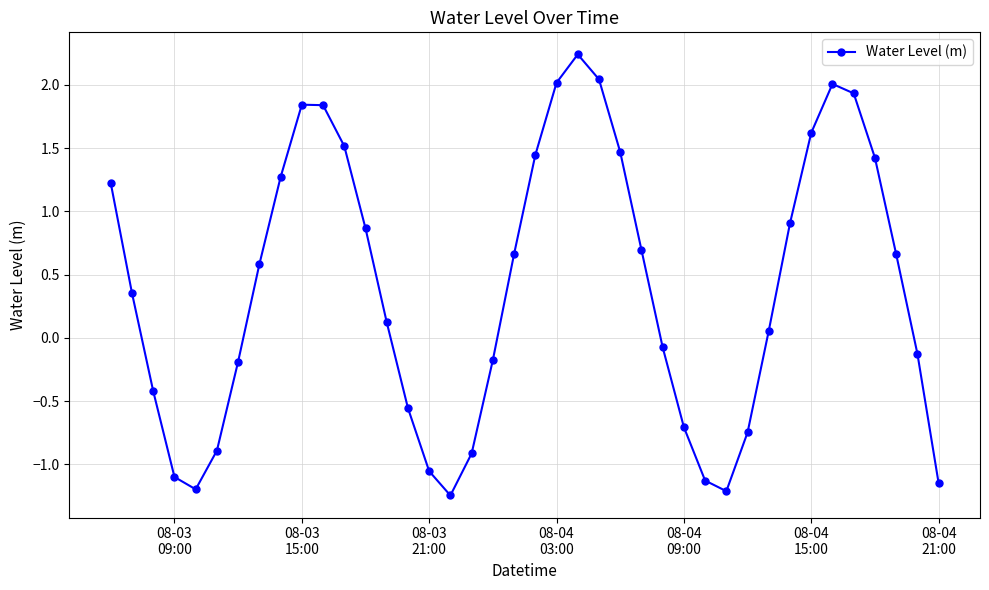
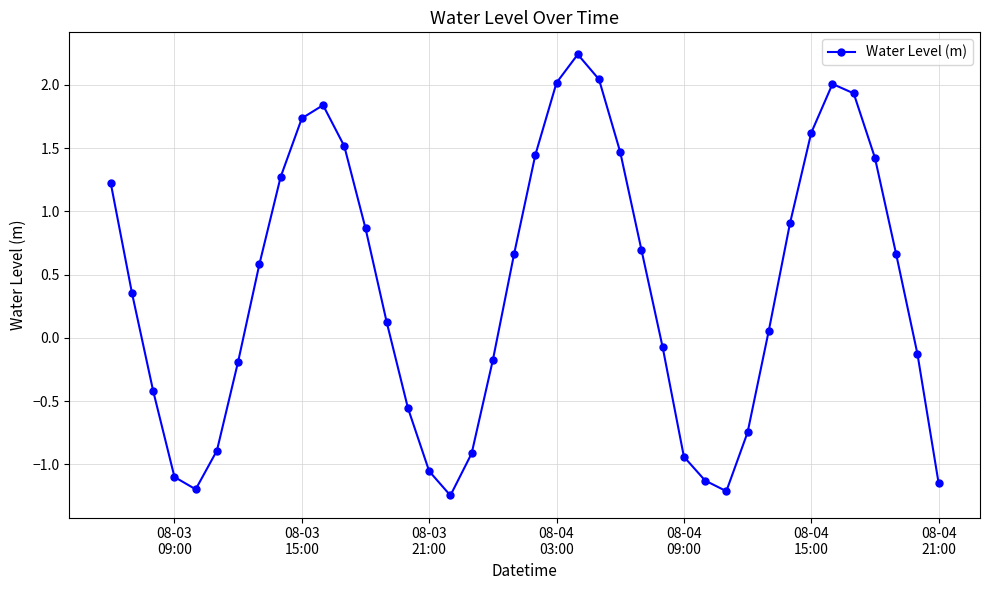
  {
    "08-03 09:00": -1.10,
-   "08-03 15:00": 1.84,
+   "08-03 15:00": 1.74,
    "08-03 21:00": -1.05,
    "08-04 03:00": 2.02,
-   "08-04 09:00": -0.71,
+   "08-04 09:00": -0.94,
    "08-04 15:00": 1.62,
    "08-04 21:00": -1.15
  }
